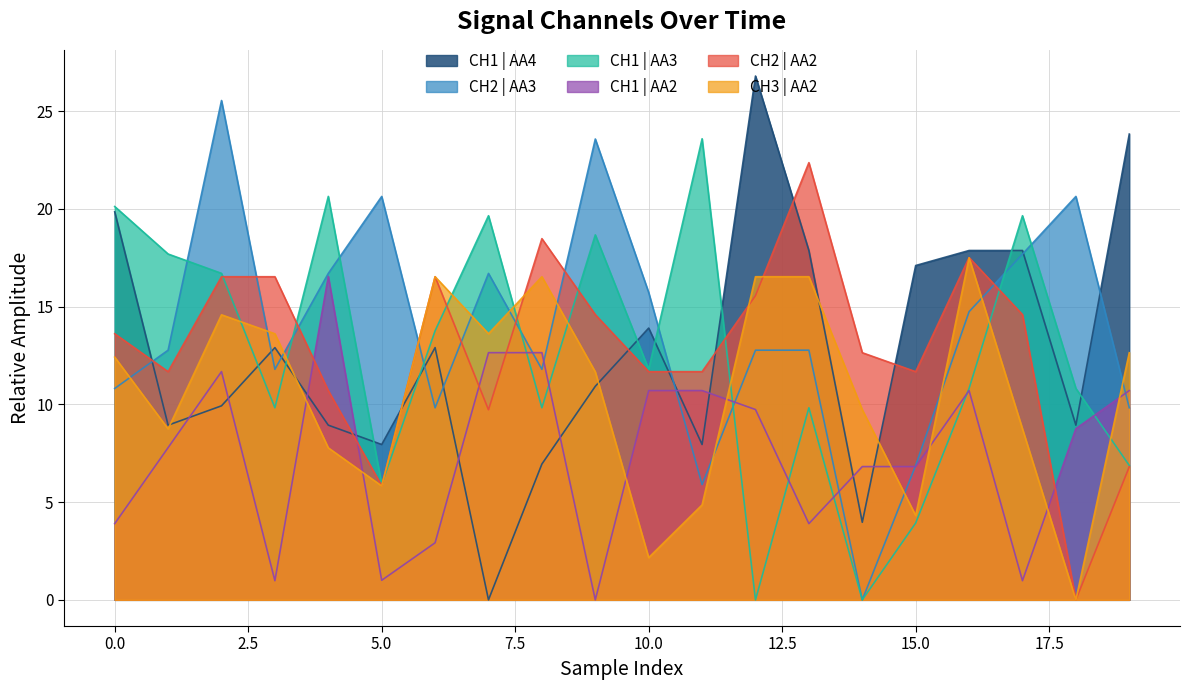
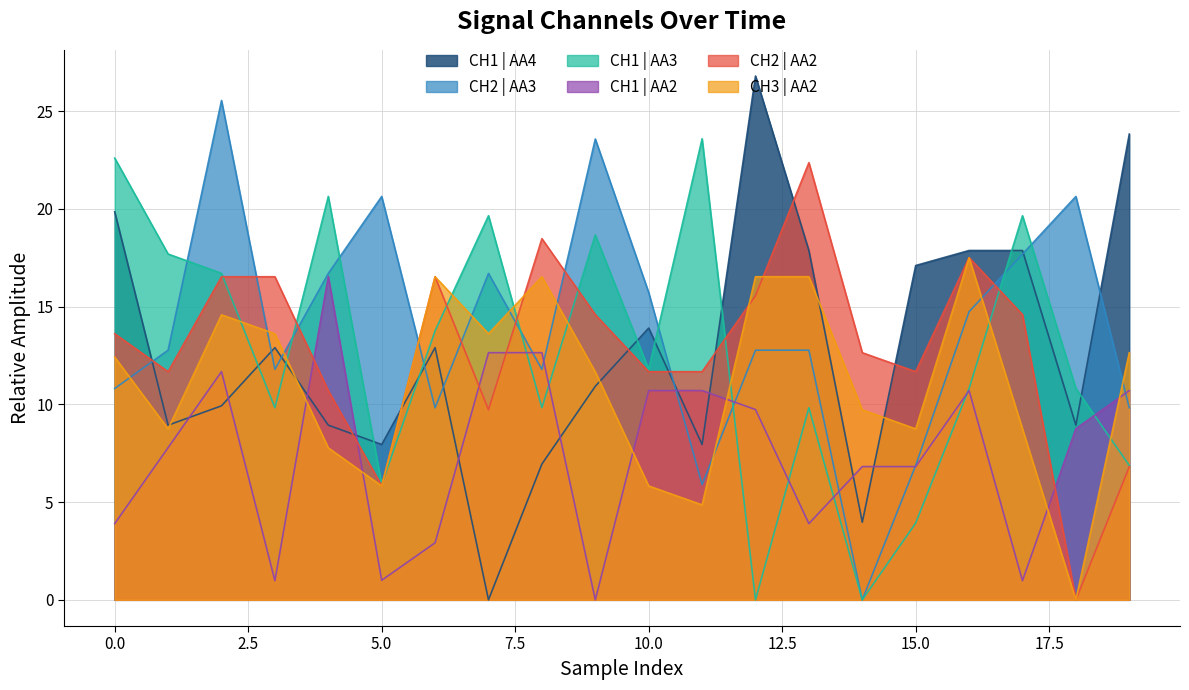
  {
    "CH1 | AA4": {
      "0.0": 19.9,
      "5.0": 7.9,
      "10.0": 13.9,
      "15.0": 17.1
    },
    "CH2 | AA3": {
      "0.0": 10.8,
      "5.0": 20.6,
      "10.0": 15.7
    },
    "CH1 | AA3": {
-     "0.0": 20.1,
+     "0.0": 22.6,
      "15.0": 3.9
    },
    "CH1 | AA2": {
      "0.0": 3.9,
      "5.0": 1.0,
      "10.0": 10.7
    },
    "CH2 | AA2": {
      "0.0": 13.6,
      "15.0": 11.7
    },
    "CH3 | AA2": {
      "0.0": 12.4,
-     "10.0": 2.2,
-     "15.0": 4.3
+     "10.0": 5.8,
+     "15.0": 8.7
    }
  }
